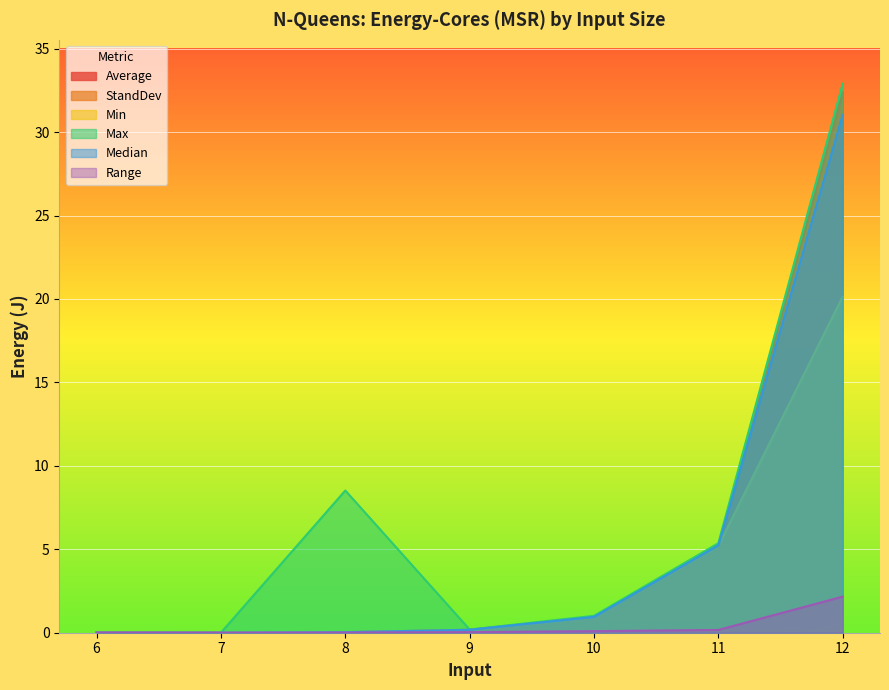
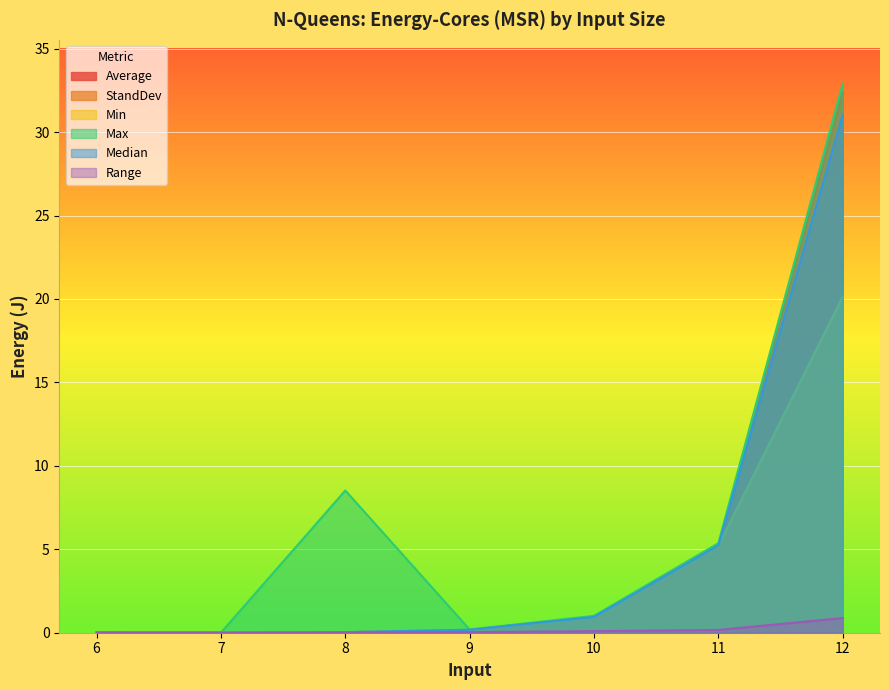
  {
    "Min": {
      "12": 20.1
    },
    "Max": {
      "8": 8.5,
      "12": 32.9
    },
    "Median": {
      "12": 31.0
    },
    "Range": {
-     "12": 2.2
+     "12": 0.9
    }
  }
